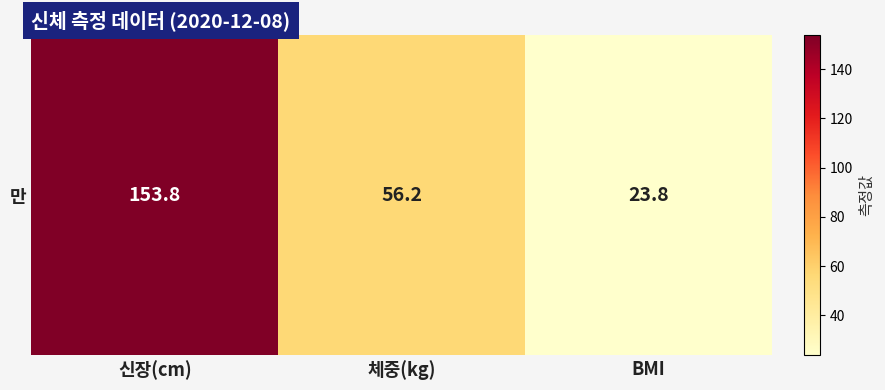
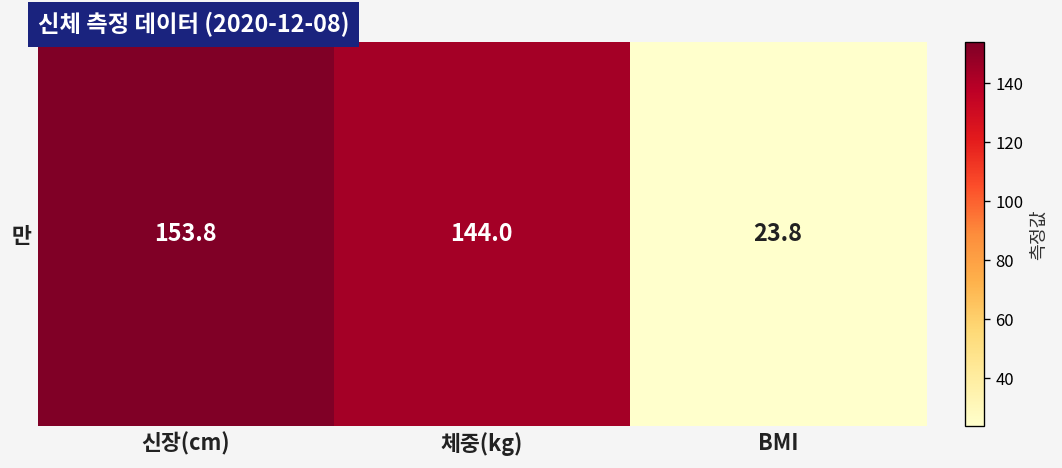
  {
    "만": {
      "신장(cm)": 153.8,
-     "체중(kg)": 56.2,
+     "체중(kg)": 144.0,
      "BMI": 23.8
    }
  }
